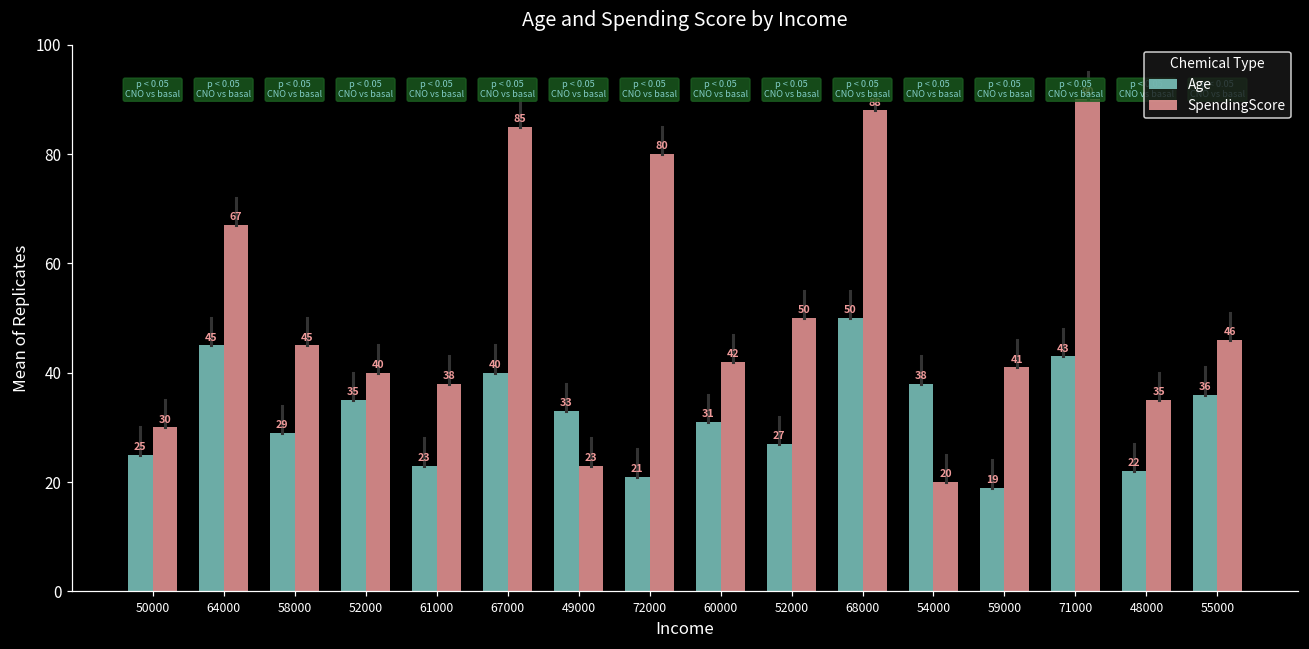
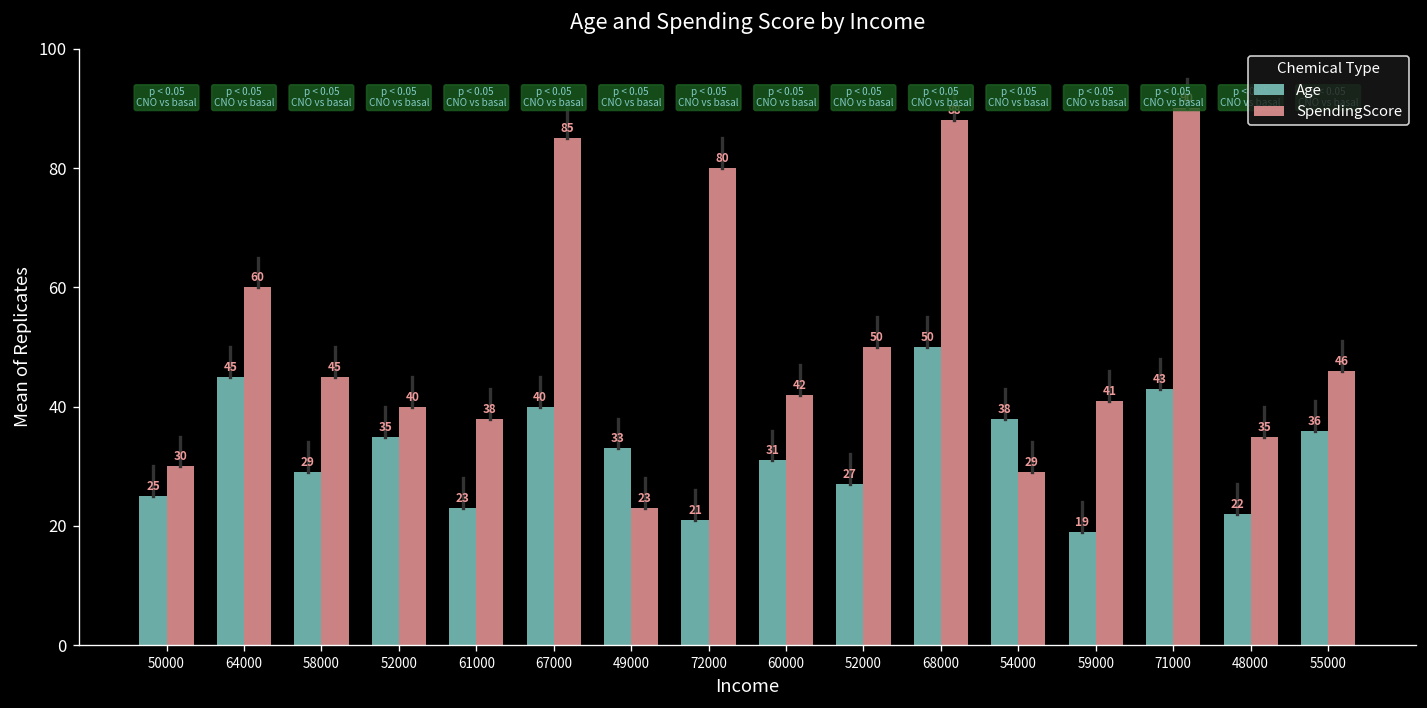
  {
    "Age": {
      "50000": 25,
      "64000": 45,
      "58000": 29,
      "61000": 23,
      "67000": 40,
      "49000": 33,
      "72000": 21,
      "60000": 31,
      "68000": 50,
      "54000": 38,
      "59000": 19,
      "71000": 43,
      "48000": 22,
      "55000": 36
    },
    "SpendingScore": {
      "50000": 30,
-     "64000": 67,
+     "64000": 60,
      "58000": 45,
      "61000": 38,
      "67000": 85,
      "49000": 23,
      "72000": 80,
      "60000": 42,
-     "54000": 20,
+     "54000": 29,
      "59000": 41,
      "48000": 35,
      "55000": 46
    }
  }
